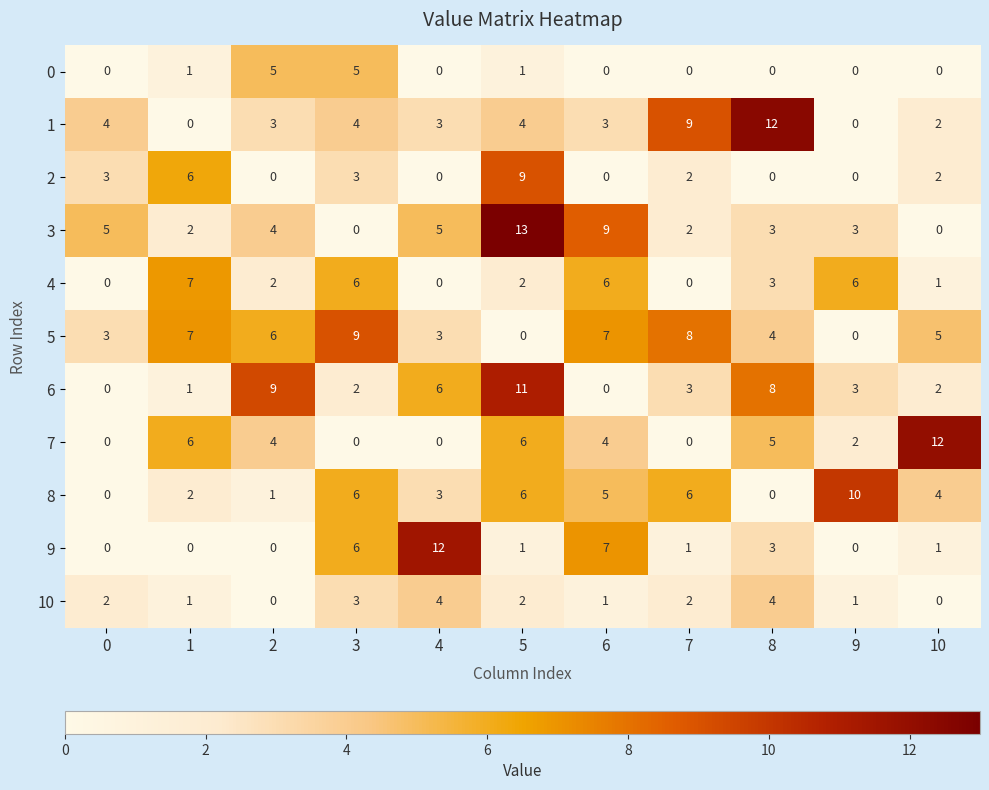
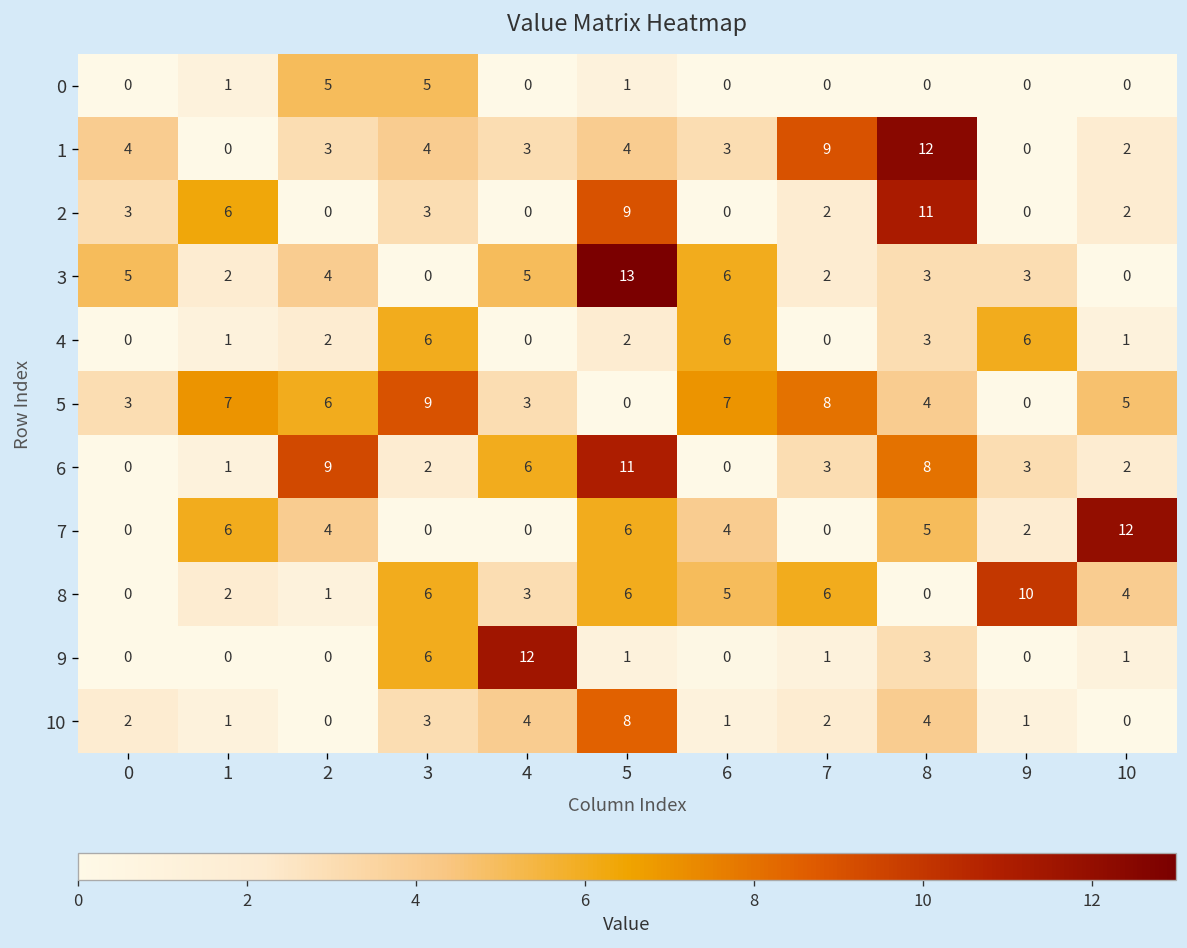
  {
    "0": {
      "0": 0,
      "1": 1,
      "2": 5,
      "3": 5,
      "4": 0,
      "5": 1,
      "6": 0,
      "7": 0,
      "8": 0,
      "9": 0,
      "10": 0
    },
    "1": {
      "0": 4,
      "1": 0,
      "2": 3,
      "3": 4,
      "4": 3,
      "5": 4,
      "6": 3,
      "7": 9,
      "8": 12,
      "9": 0,
      "10": 2
    },
    "2": {
      "0": 3,
      "1": 6,
      "2": 0,
      "3": 3,
      "4": 0,
      "5": 9,
      "6": 0,
      "7": 2,
-     "8": 0,
+     "8": 11,
      "9": 0,
      "10": 2
    },
    "3": {
      "0": 5,
      "1": 2,
      "2": 4,
      "3": 0,
      "4": 5,
      "5": 13,
-     "6": 9,
+     "6": 6,
      "7": 2,
      "8": 3,
      "9": 3,
      "10": 0
    },
    "4": {
      "0": 0,
-     "1": 7,
+     "1": 1,
      "2": 2,
      "3": 6,
      "4": 0,
      "5": 2,
      "6": 6,
      "7": 0,
      "8": 3,
      "9": 6,
      "10": 1
    },
    "5": {
      "0": 3,
      "1": 7,
      "2": 6,
      "3": 9,
      "4": 3,
      "5": 0,
      "6": 7,
      "7": 8,
      "8": 4,
      "9": 0,
      "10": 5
    },
    "6": {
      "0": 0,
      "1": 1,
      "2": 9,
      "3": 2,
      "4": 6,
      "5": 11,
      "6": 0,
      "7": 3,
      "8": 8,
      "9": 3,
      "10": 2
    },
    "7": {
      "0": 0,
      "1": 6,
      "2": 4,
      "3": 0,
      "4": 0,
      "5": 6,
      "6": 4,
      "7": 0,
      "8": 5,
      "9": 2,
      "10": 12
    },
    "8": {
      "0": 0,
      "1": 2,
      "2": 1,
      "3": 6,
      "4": 3,
      "5": 6,
      "6": 5,
      "7": 6,
      "8": 0,
      "9": 10,
      "10": 4
    },
    "9": {
      "0": 0,
      "1": 0,
      "2": 0,
      "3": 6,
      "4": 12,
      "5": 1,
-     "6": 7,
+     "6": 0,
      "7": 1,
      "8": 3,
      "9": 0,
      "10": 1
    },
    "10": {
      "0": 2,
      "1": 1,
      "2": 0,
      "3": 3,
      "4": 4,
-     "5": 2,
+     "5": 8,
      "6": 1,
      "7": 2,
      "8": 4,
      "9": 1,
      "10": 0
    }
  }
